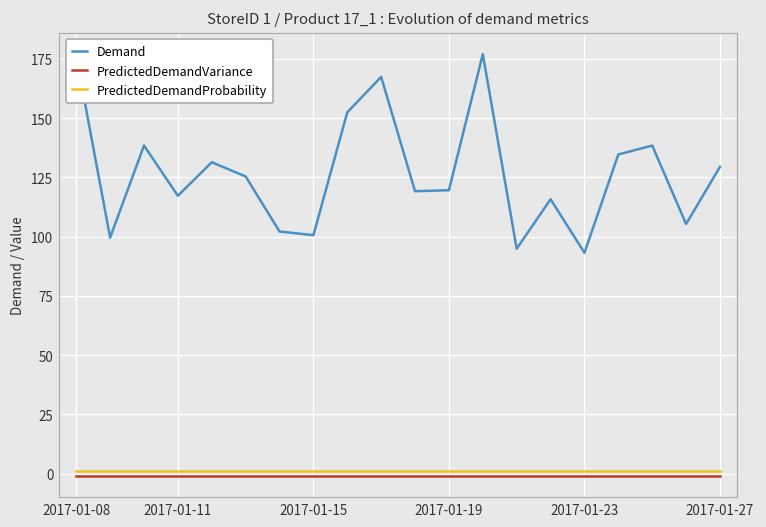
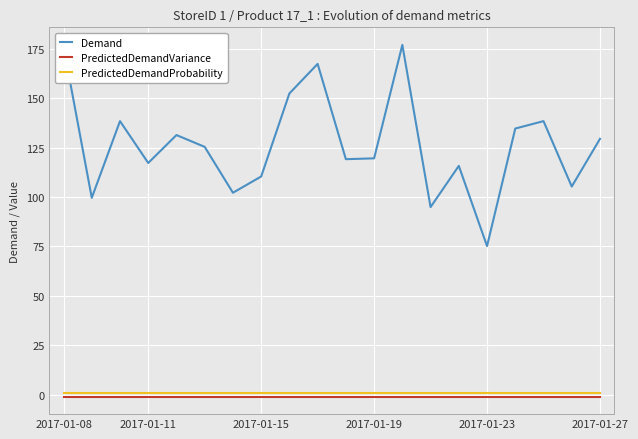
  {
    "Demand": {
      "2017-01-11": 117,
-     "2017-01-15": 101,
+     "2017-01-15": 110,
      "2017-01-19": 120,
-     "2017-01-23": 93,
+     "2017-01-23": 75,
      "2017-01-27": 129
    },
    "PredictedDemandVariance": {
      "2017-01-08": -1,
      "2017-01-11": -1,
      "2017-01-15": -1,
      "2017-01-19": -1,
      "2017-01-23": -1,
      "2017-01-27": -1
    },
    "PredictedDemandProbability": {
      "2017-01-08": 1,
      "2017-01-11": 1,
      "2017-01-15": 1,
      "2017-01-19": 1,
      "2017-01-23": 1,
      "2017-01-27": 1
    }
  }
